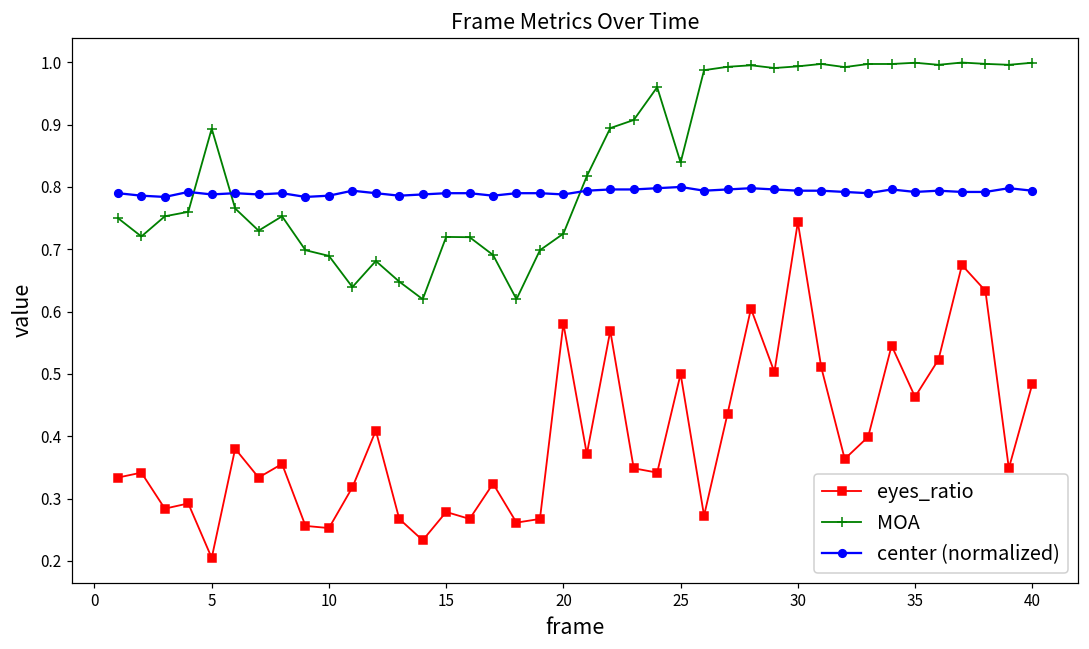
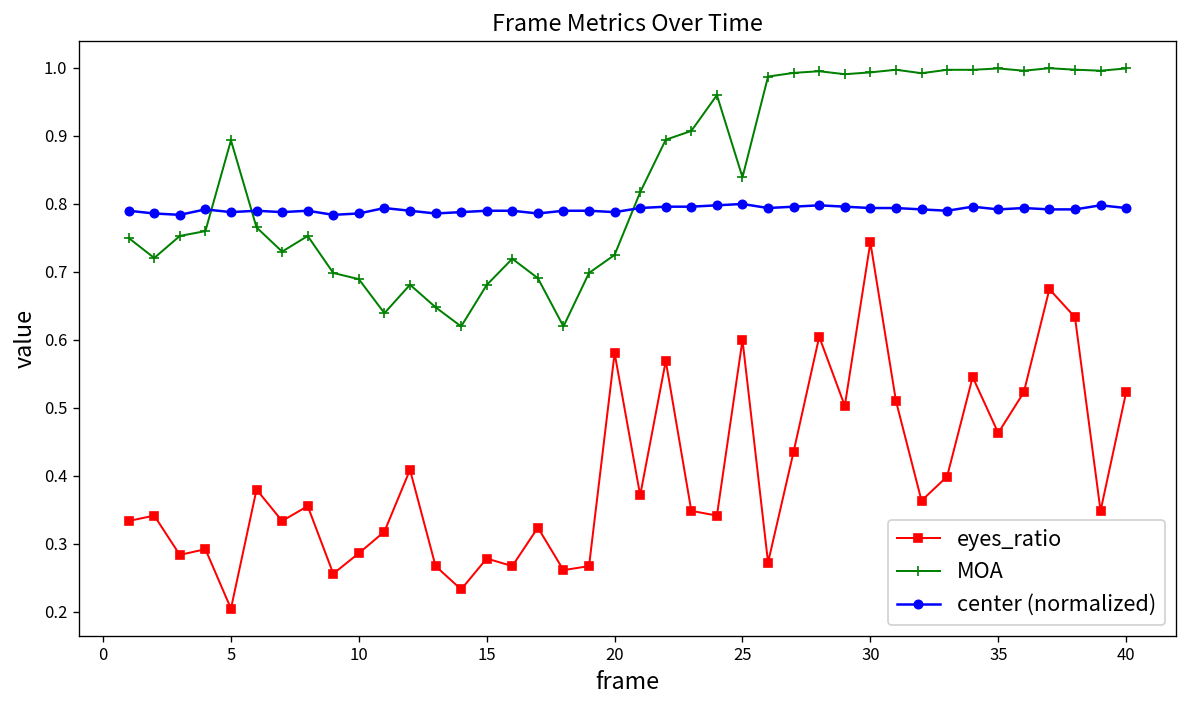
  {
    "eyes_ratio": {
      "5": 0.20,
-     "10": 0.25,
+     "10": 0.29,
      "15": 0.28,
      "20": 0.58,
-     "25": 0.5,
+     "25": 0.6,
      "30": 0.74,
      "35": 0.46,
-     "40": 0.48
+     "40": 0.52
    },
    "MOA": {
      "5": 0.89,
      "10": 0.69,
-     "15": 0.72,
+     "15": 0.68,
      "20": 0.73,
      "25": 0.84,
      "30": 0.99,
      "35": 1.00,
      "40": 1.00
    },
    "center (normalized)": {
      "5": 0.79,
      "10": 0.79,
      "15": 0.79,
      "20": 0.79,
      "25": 0.80,
      "30": 0.79,
      "35": 0.79,
      "40": 0.79
    }
  }
